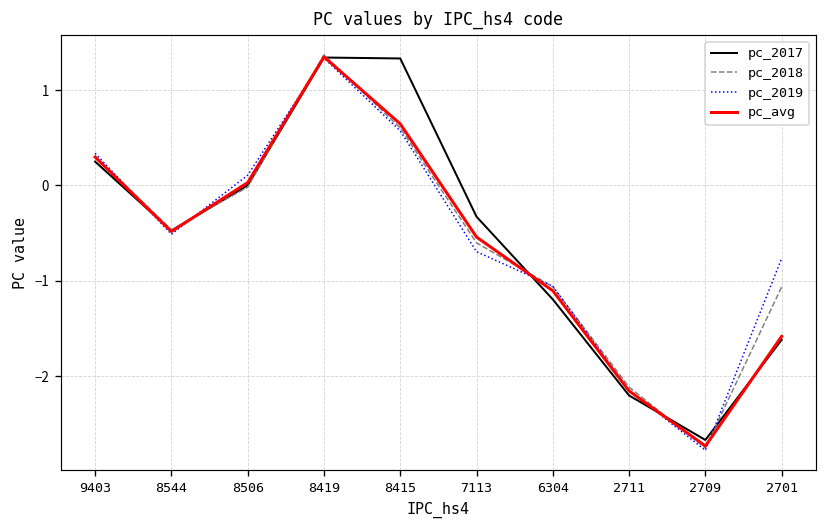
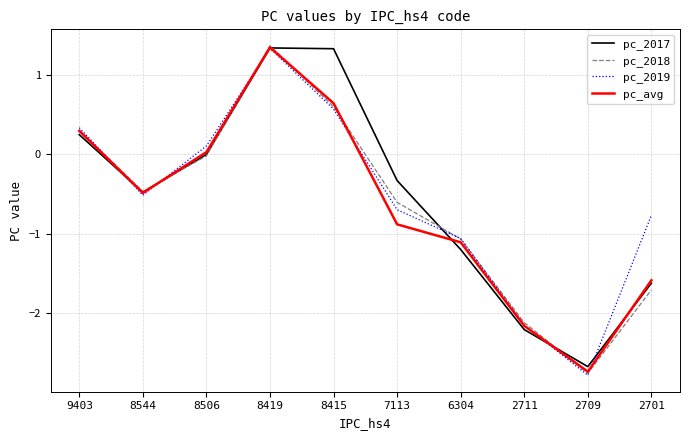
  {
    "pc_2017": {
      "9403": 0.2,
      "8415": 1.3,
      "7113": -0.3,
      "6304": -1.2,
      "2711": -2.2,
      "2709": -2.7,
      "2701": -1.6
    },
    "pc_2018": {
      "7113": -0.6,
      "2711": -2.1,
-     "2701": -1.1
+     "2701": -1.7
    },
    "pc_2019": {
      "8506": 0.1,
      "7113": -0.7,
      "2701": -0.8
    },
    "pc_avg": {
      "8415": 0.6,
-     "7113": -0.5,
+     "7113": -0.9,
      "6304": -1.1,
      "2701": -1.6
    }
  }
